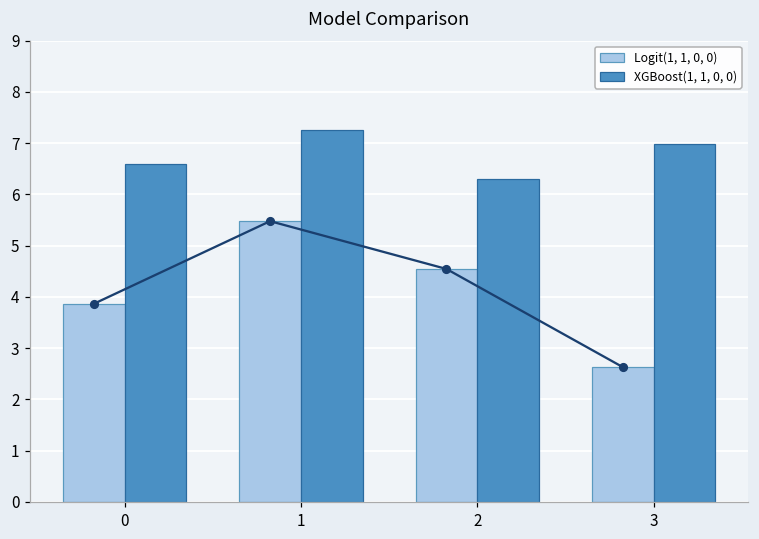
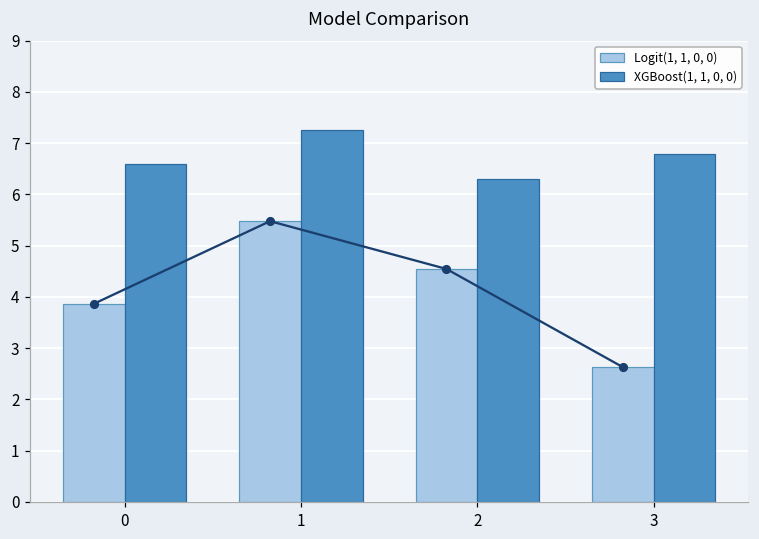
  {
    "Logit(1, 1, 0, 0)": {
      "0": 3.9,
      "1": 5.5,
      "2": 4.5,
      "3": 2.6
    },
    "XGBoost(1, 1, 0, 0)": {
      "0": 6.6,
      "1": 7.3,
      "2": 6.3,
-     "3": 7.0
+     "3": 6.8
    }
  }
